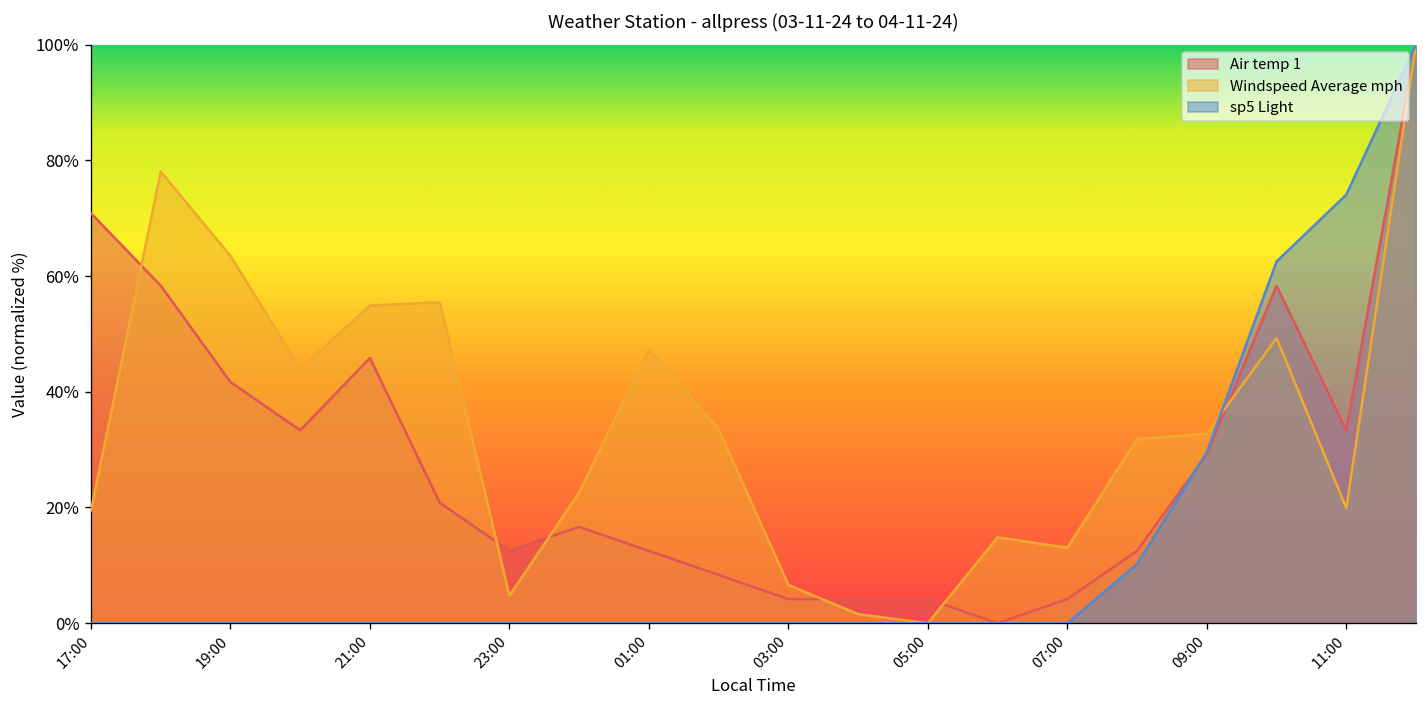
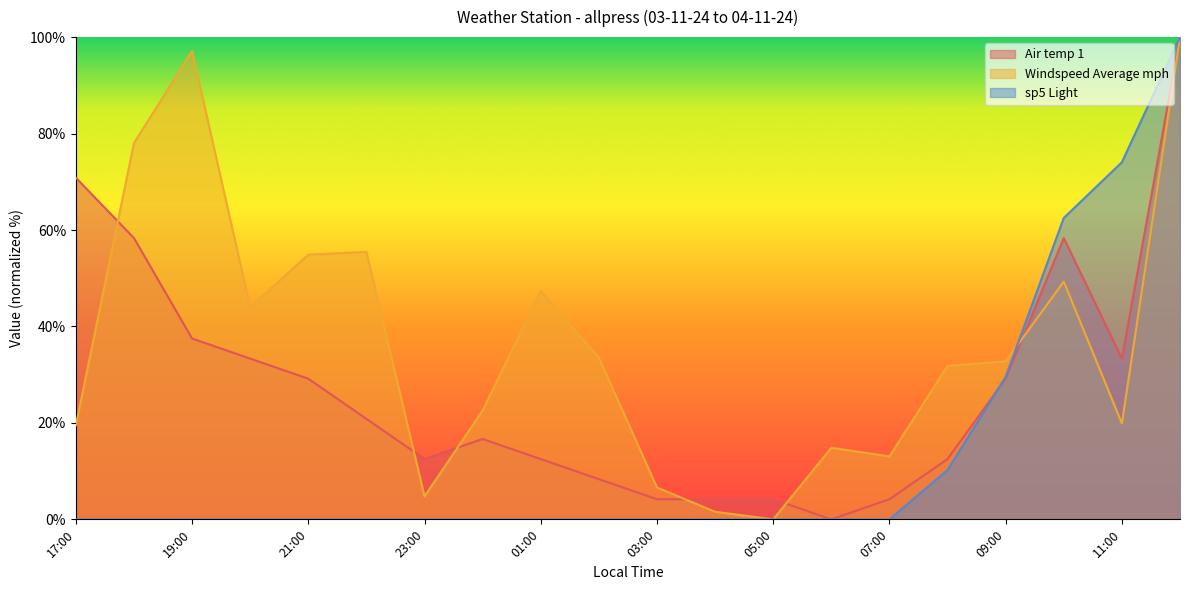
  {
    "Air temp 1": {
      "17:00": "71%",
-     "19:00": "42%",
-     "21:00": "46%",
+     "19:00": "38%",
+     "21:00": "29%",
      "23:00": "13%",
      "01:00": "13%",
      "03:00": "4%",
      "05:00": "4%",
      "07:00": "4%",
      "11:00": "33%"
    },
    "Windspeed Average mph": {
      "17:00": "19%",
-     "19:00": "63%",
+     "19:00": "97%",
      "21:00": "55%",
      "23:00": "5%",
      "01:00": "47%",
      "03:00": "7%",
      "07:00": "13%",
      "09:00": "33%",
      "11:00": "20%"
    },
    "sp5 Light": {
      "17:00": "0%",
      "19:00": "0%",
      "21:00": "0%",
      "23:00": "0%",
      "01:00": "0%",
      "03:00": "0%",
      "07:00": "0%",
      "11:00": "74%"
    }
  }
